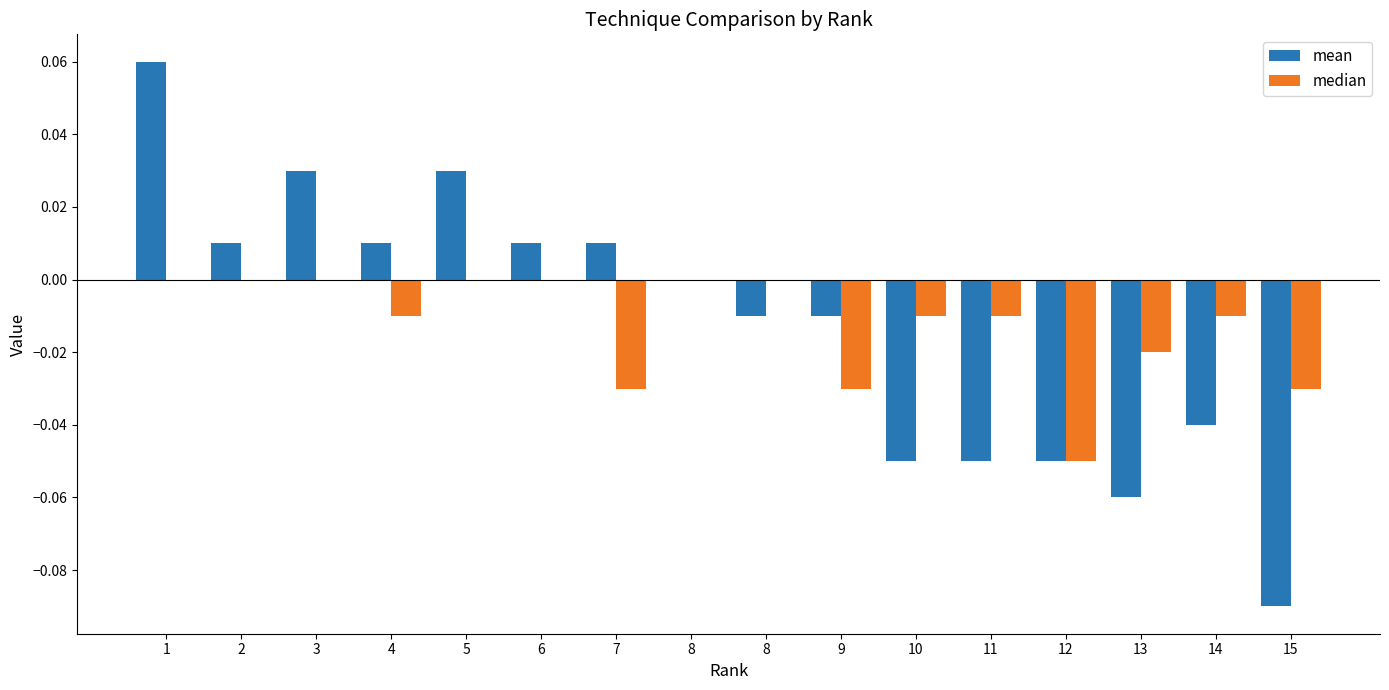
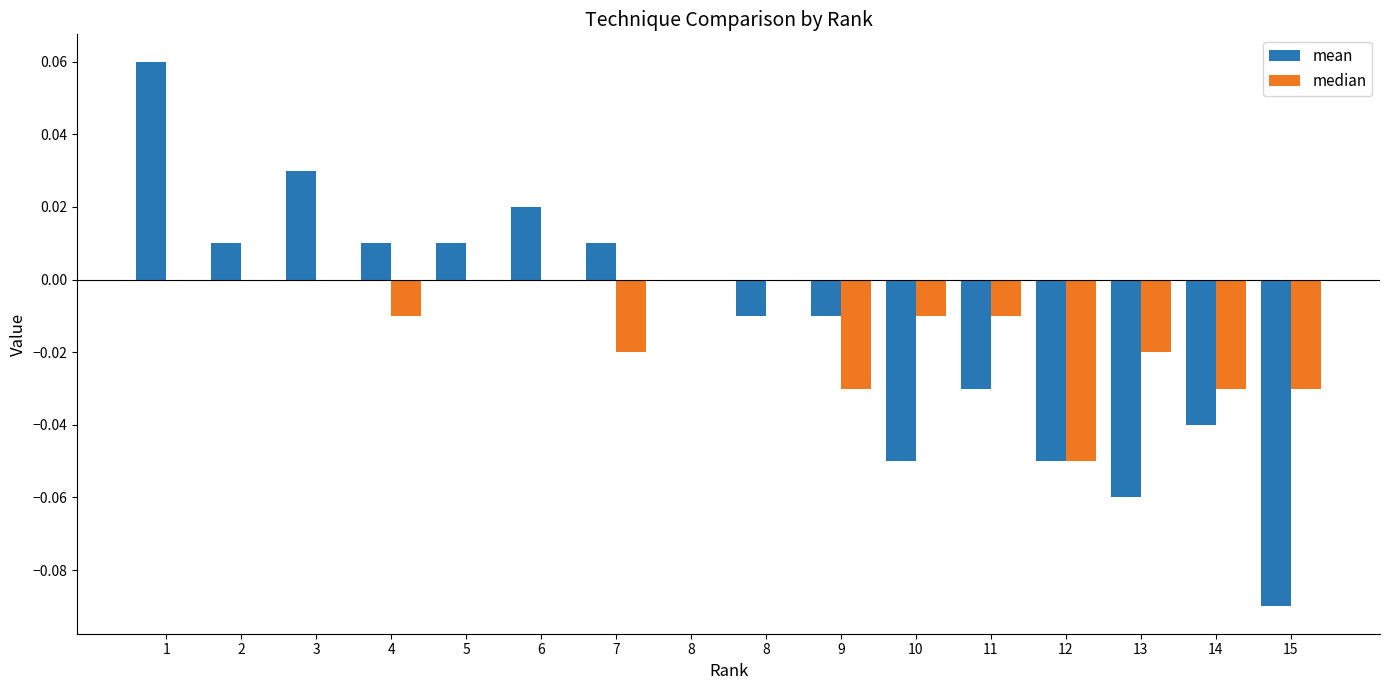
  {
    "mean": {
      "1": 0.06,
      "2": 0.01,
      "3": 0.03,
      "4": 0.01,
-     "5": 0.03,
-     "6": 0.01,
+     "5": 0.01,
+     "6": 0.02,
      "7": 0.01,
      "9": -0.01,
      "10": -0.05,
-     "11": -0.05,
+     "11": -0.03,
      "12": -0.05,
      "13": -0.06,
      "14": -0.04,
      "15": -0.09
    },
    "median": {
      "1": 0.00,
      "2": 0.00,
      "3": 0.00,
      "4": -0.01,
      "5": 0.00,
      "6": 0.00,
-     "7": -0.03,
+     "7": -0.02,
      "9": -0.03,
      "10": -0.01,
      "11": -0.01,
      "12": -0.05,
      "13": -0.02,
-     "14": -0.01,
+     "14": -0.03,
      "15": -0.03
    }
  }
